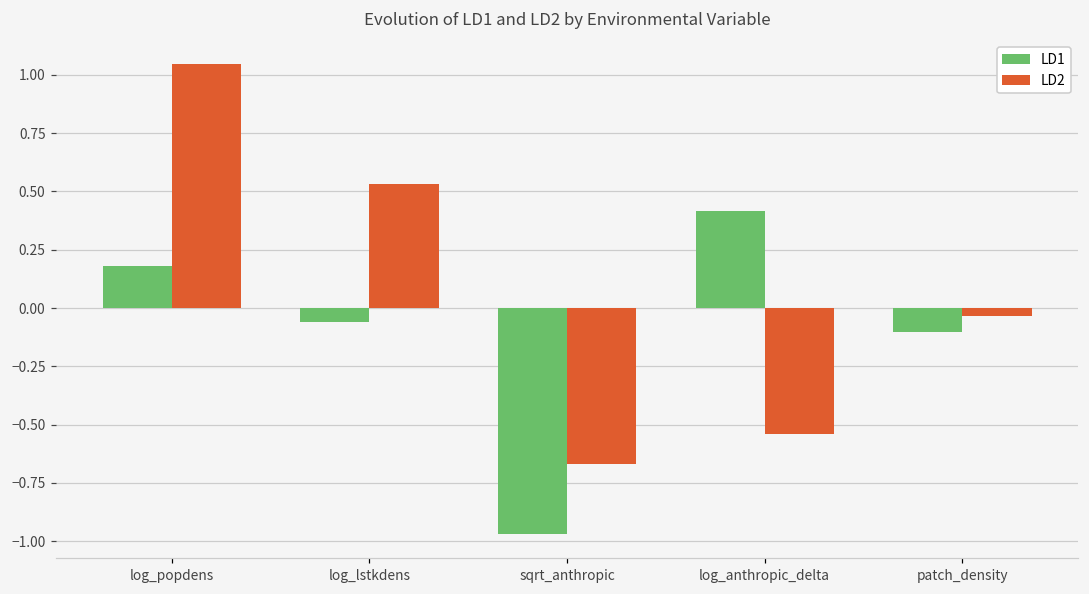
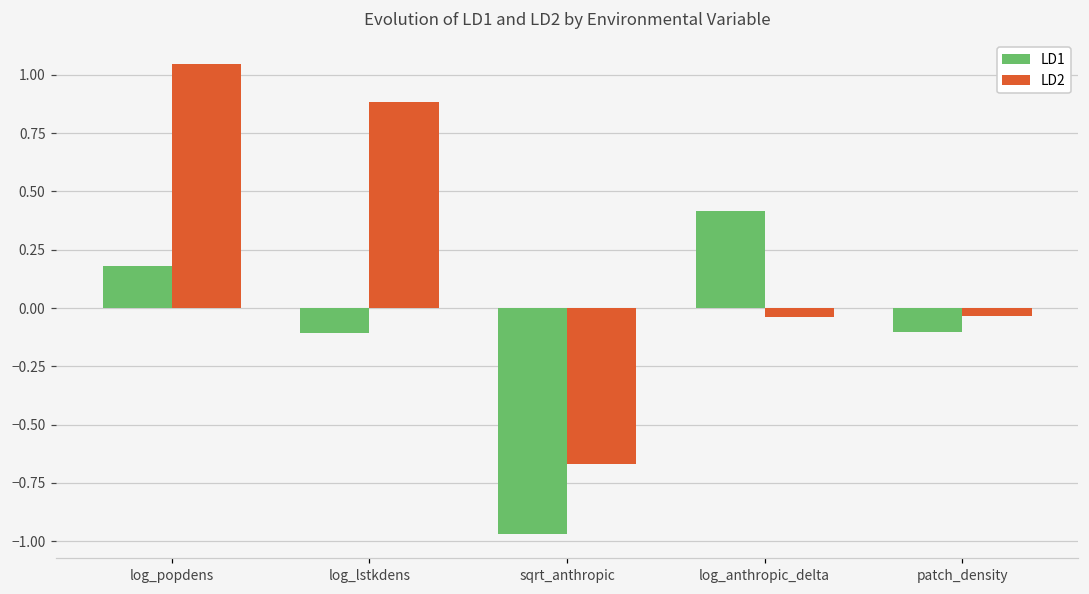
  {
    "LD1": {
      "log_popdens": 0.18,
-     "log_lstkdens": -0.06,
+     "log_lstkdens": -0.11,
      "sqrt_anthropic": -0.97,
      "log_anthropic_delta": 0.42,
      "patch_density": -0.10
    },
    "LD2": {
      "log_popdens": 1.05,
-     "log_lstkdens": 0.53,
+     "log_lstkdens": 0.88,
      "sqrt_anthropic": -0.67,
-     "log_anthropic_delta": -0.54,
+     "log_anthropic_delta": -0.04,
      "patch_density": -0.04
    }
  }
